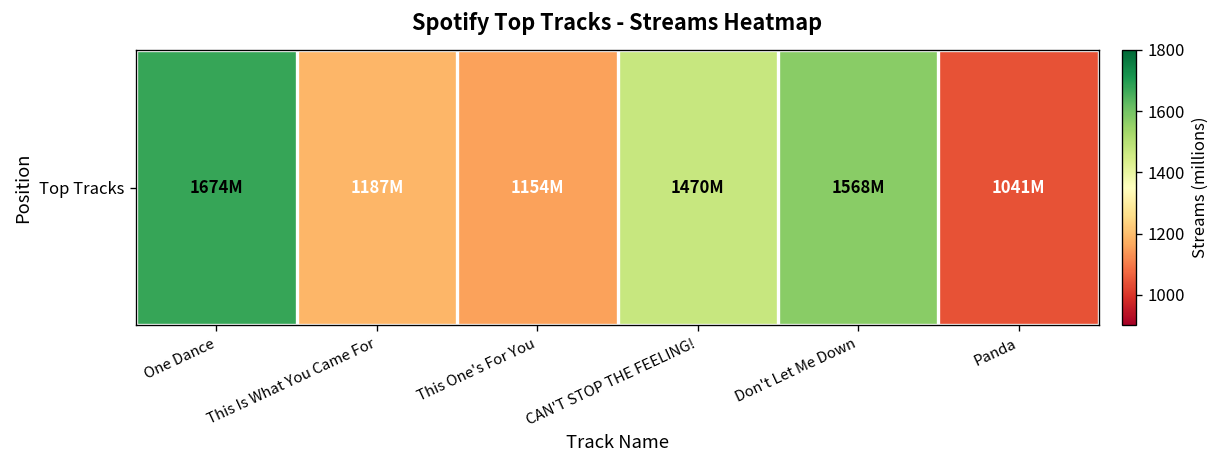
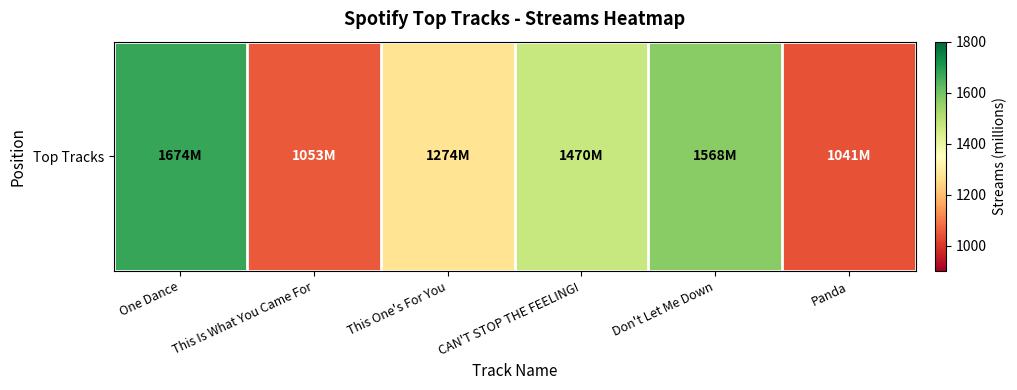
  {
    "Top Tracks": {
      "One Dance": "1674M",
-     "This Is What You Came For": "1187M",
-     "This One's For You": "1154M",
+     "This Is What You Came For": "1053M",
+     "This One's For You": "1274M",
      "CAN'T STOP THE FEELING!": "1470M",
      "Don't Let Me Down": "1568M",
      "Panda": "1041M"
    }
  }
